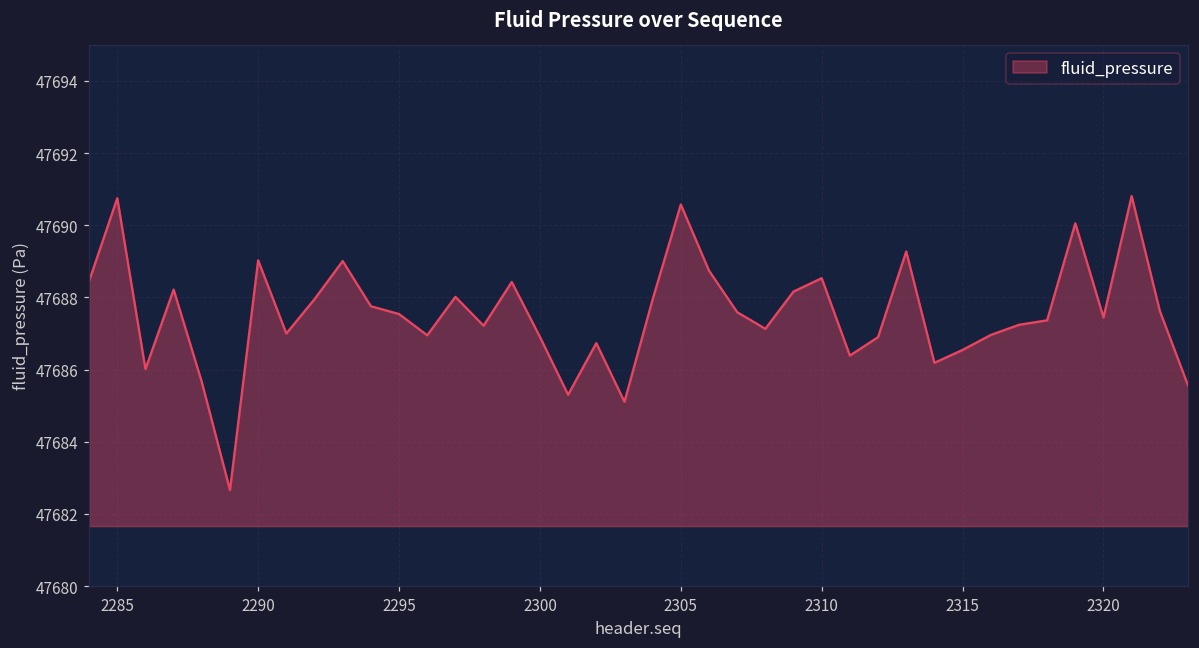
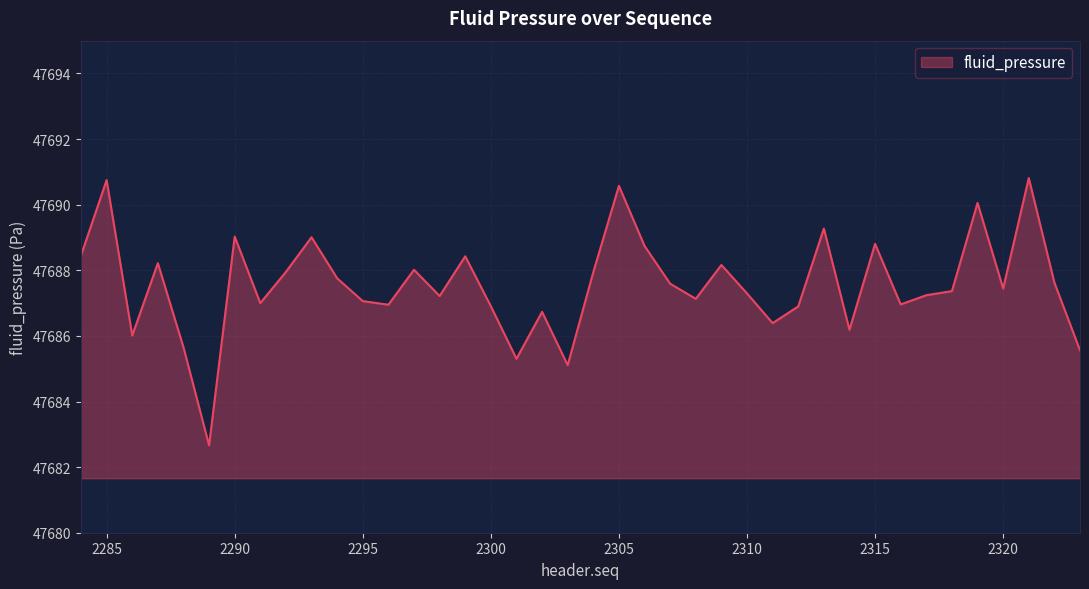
  {
    "2285": 47690.8,
    "2290": 47689.0,
-   "2295": 47687.5,
+   "2295": 47687.1,
    "2300": 47686.9,
    "2305": 47690.6,
-   "2310": 47688.5,
-   "2315": 47686.5,
+   "2310": 47687.3,
+   "2315": 47688.8,
    "2320": 47687.4
  }
